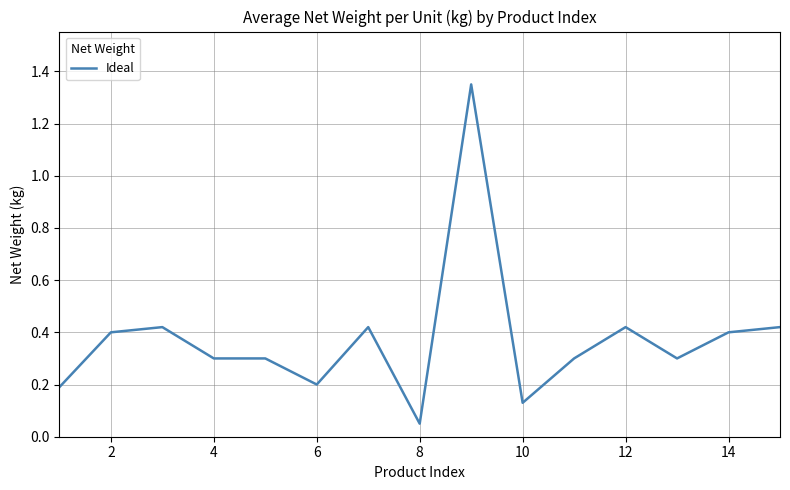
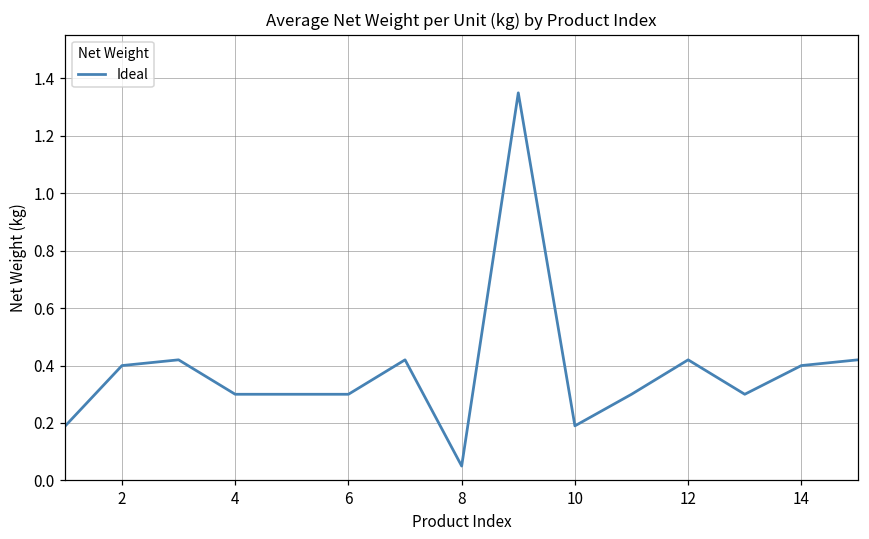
  {
    "2": 0.40,
    "4": 0.30,
-   "6": 0.2,
+   "6": 0.3,
    "8": 0.05,
-   "10": 0.13,
+   "10": 0.19,
    "12": 0.42,
    "14": 0.40
  }
